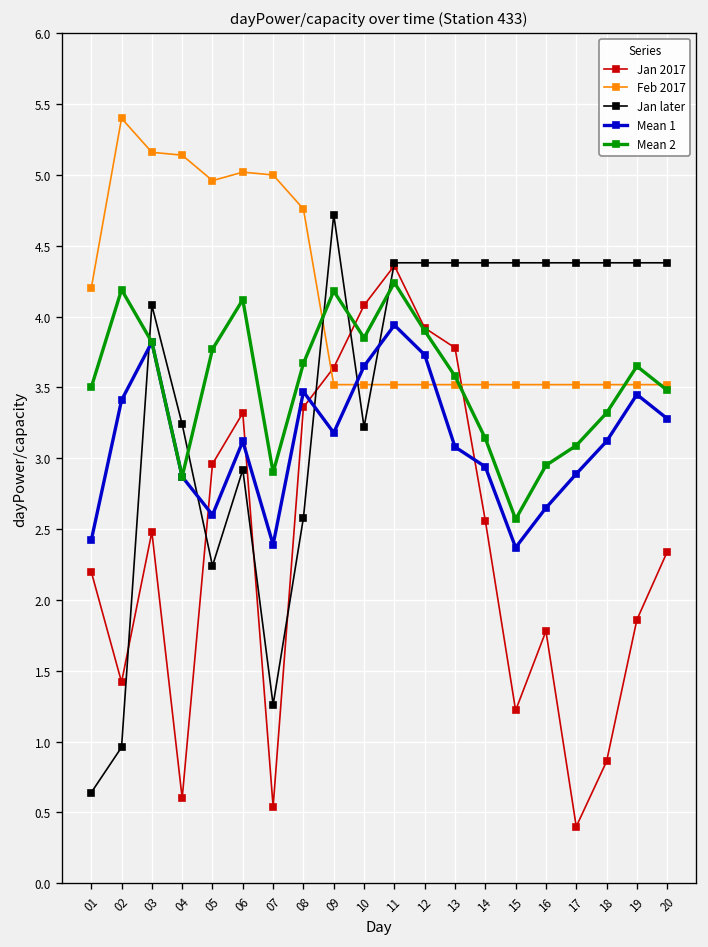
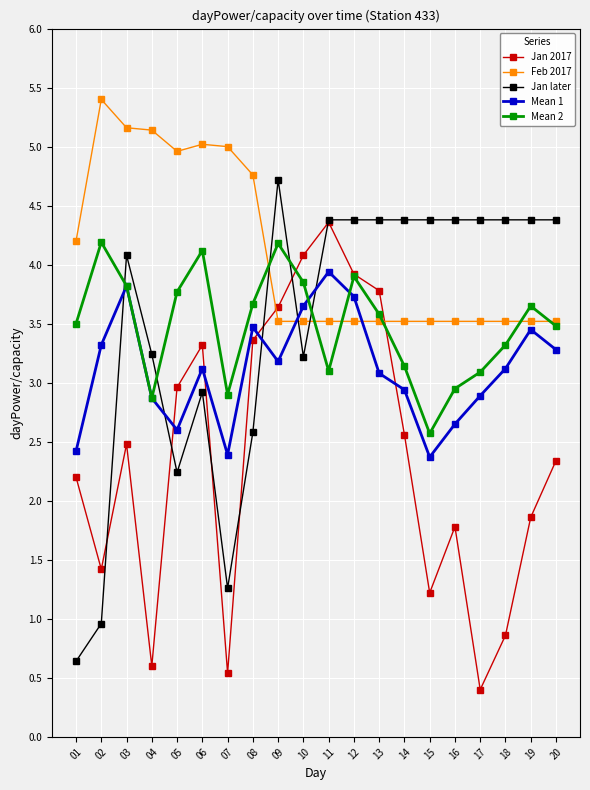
  {
    "Jan 2017": {
      "01": 2.20,
      "02": 1.42,
      "03": 2.48,
      "04": 0.60,
      "05": 2.96,
      "06": 3.32,
      "07": 0.54,
      "08": 3.36,
      "09": 3.64,
      "10": 4.08,
      "13": 3.78,
      "14": 2.56,
      "15": 1.22,
      "16": 1.78,
      "17": 0.40,
      "18": 0.86,
      "19": 1.86,
      "20": 2.34
    },
    "Feb 2017": {
      "01": 4.20,
      "02": 5.40,
      "03": 5.16,
      "04": 5.14,
      "05": 4.96,
      "06": 5.02,
      "07": 5.00,
      "08": 4.76,
      "09": 3.52,
      "10": 3.52,
      "11": 3.52,
      "12": 3.52,
      "13": 3.52,
      "14": 3.52,
      "15": 3.52,
      "16": 3.52,
      "17": 3.52,
      "18": 3.52,
      "19": 3.52,
      "20": 3.52
    },
    "Jan later": {
      "01": 0.64,
      "02": 0.96,
      "03": 4.08,
      "04": 3.24,
      "05": 2.24,
      "06": 2.92,
      "07": 1.26,
      "08": 2.58,
      "09": 4.72,
      "10": 3.22,
      "12": 4.38,
      "13": 4.38,
      "14": 4.38,
      "15": 4.38,
      "16": 4.38,
      "17": 4.38,
      "18": 4.38,
      "19": 4.38,
      "20": 4.38
    },
    "Mean 1": {
      "01": 2.42,
-     "02": 3.41,
+     "02": 3.32,
      "05": 2.60,
      "06": 3.12,
      "07": 2.39,
      "08": 3.47,
      "09": 3.18,
      "10": 3.65,
      "11": 3.94,
      "12": 3.73,
      "13": 3.08,
      "14": 2.94,
      "15": 2.37,
      "16": 2.65,
      "17": 2.89,
      "18": 3.12,
      "19": 3.45,
      "20": 3.28
    },
    "Mean 2": {
      "01": 3.50,
      "02": 4.19,
      "05": 3.77,
      "06": 4.12,
      "07": 2.90,
      "08": 3.67,
      "09": 4.18,
      "10": 3.85,
-     "11": 4.24,
+     "11": 3.10,
      "13": 3.58,
      "14": 3.14,
      "15": 2.57,
      "16": 2.95,
      "17": 3.09,
      "18": 3.32,
      "19": 3.65,
      "20": 3.48
    }
  }
